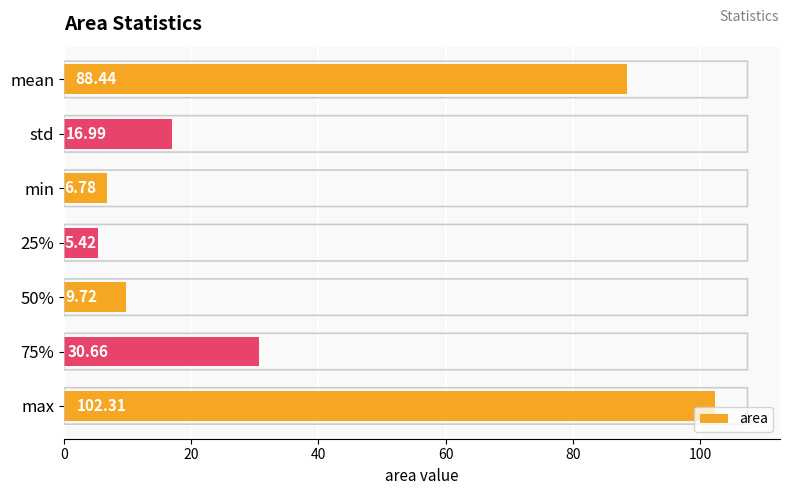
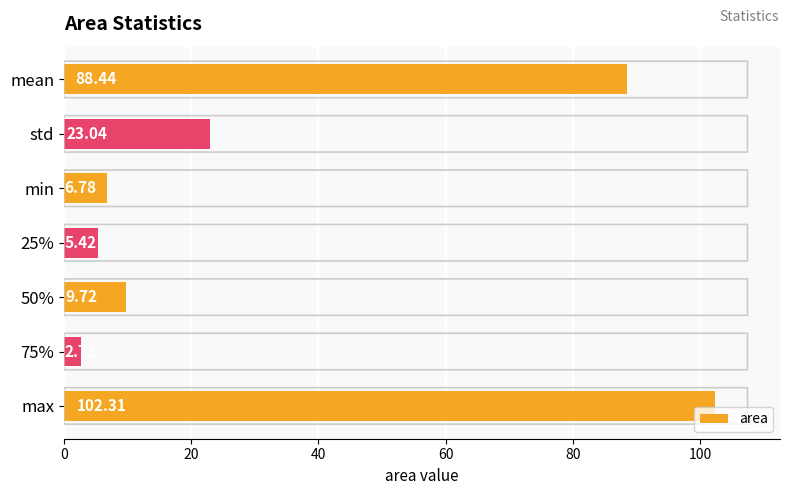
  {
    "mean": 88.44,
-   "std": 16.99,
+   "std": 23.04,
    "min": 6.78,
    "25%": 5.42,
    "50%": 9.72,
-   "75%": 31,
+   "75%": 3,
    "max": 102.31
  }
